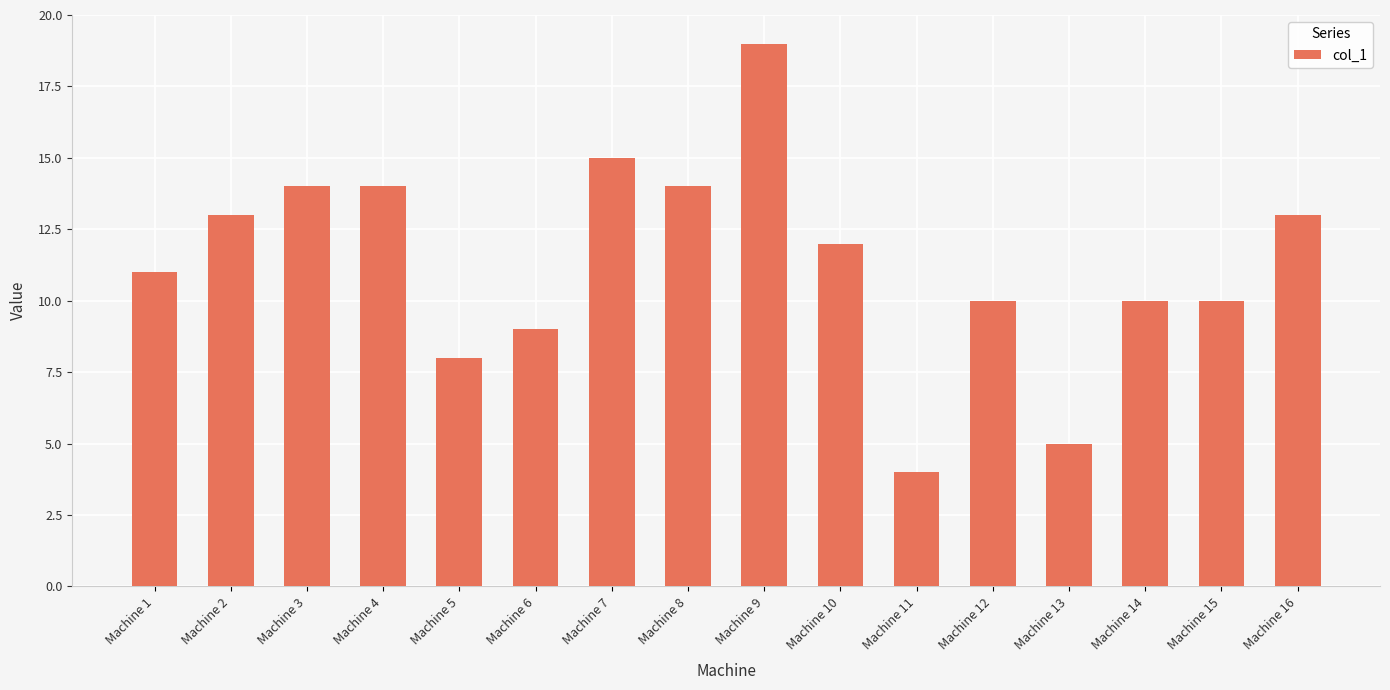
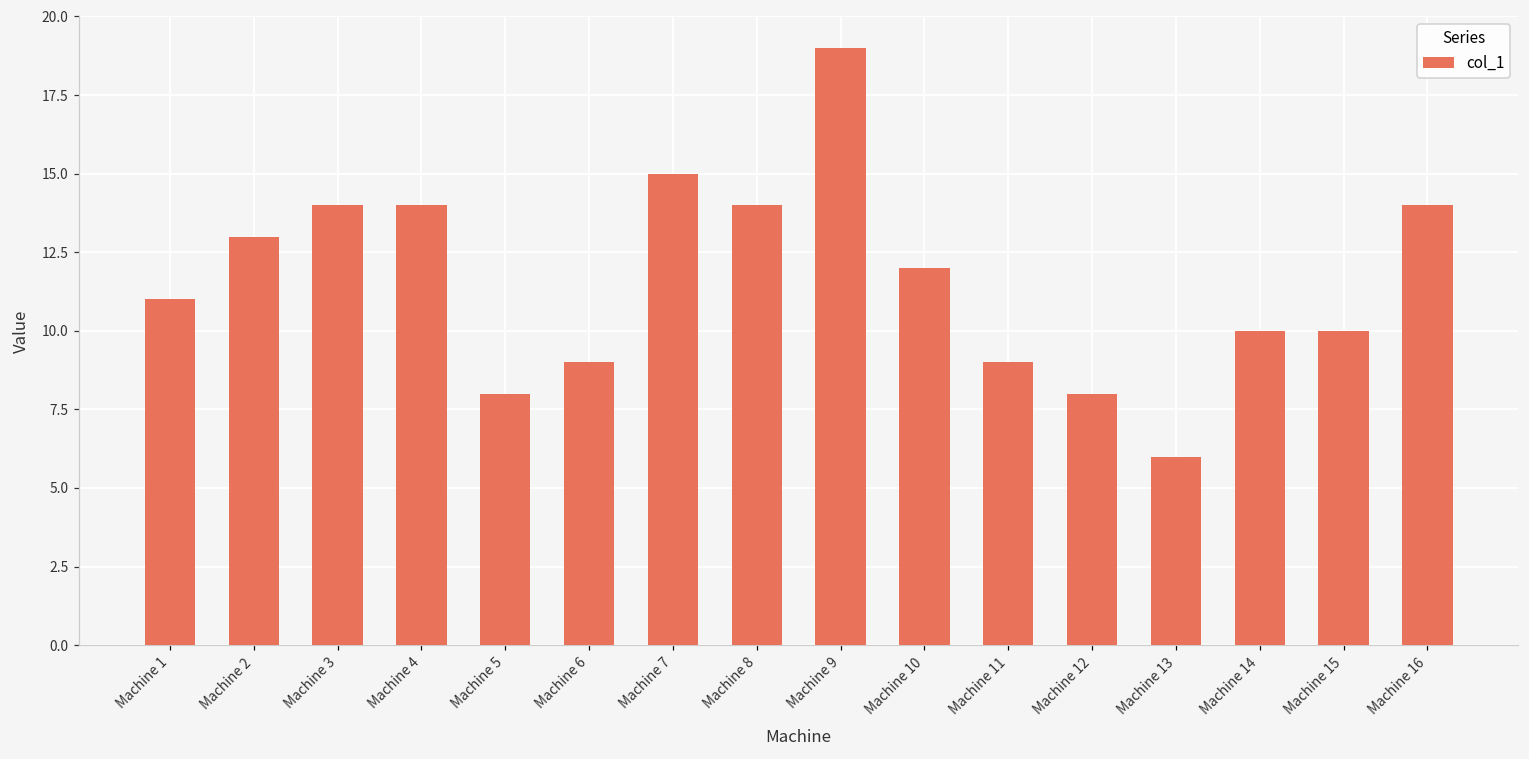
  {
    "Machine 1": 11,
    "Machine 2": 13,
    "Machine 3": 14,
    "Machine 4": 14,
    "Machine 5": 8,
    "Machine 6": 9,
    "Machine 7": 15,
    "Machine 8": 14,
    "Machine 9": 19,
    "Machine 10": 12,
-   "Machine 11": 4,
-   "Machine 12": 10,
-   "Machine 13": 5,
+   "Machine 11": 9,
+   "Machine 12": 8,
+   "Machine 13": 6,
    "Machine 14": 10,
    "Machine 15": 10,
-   "Machine 16": 13
+   "Machine 16": 14
  }
